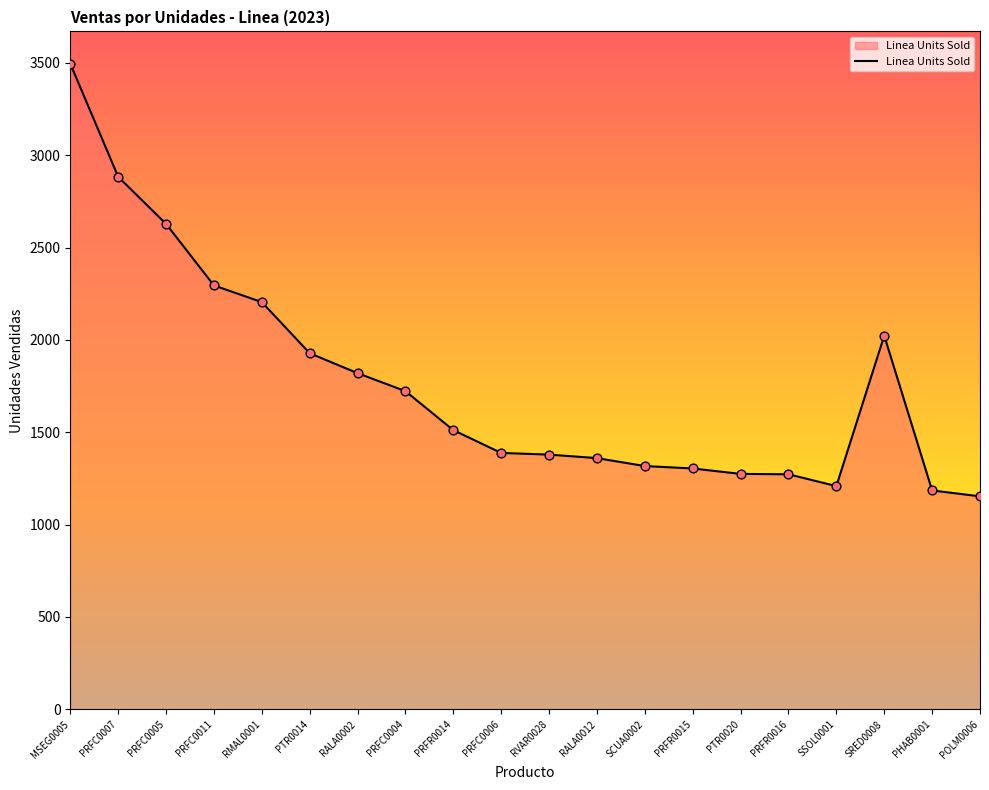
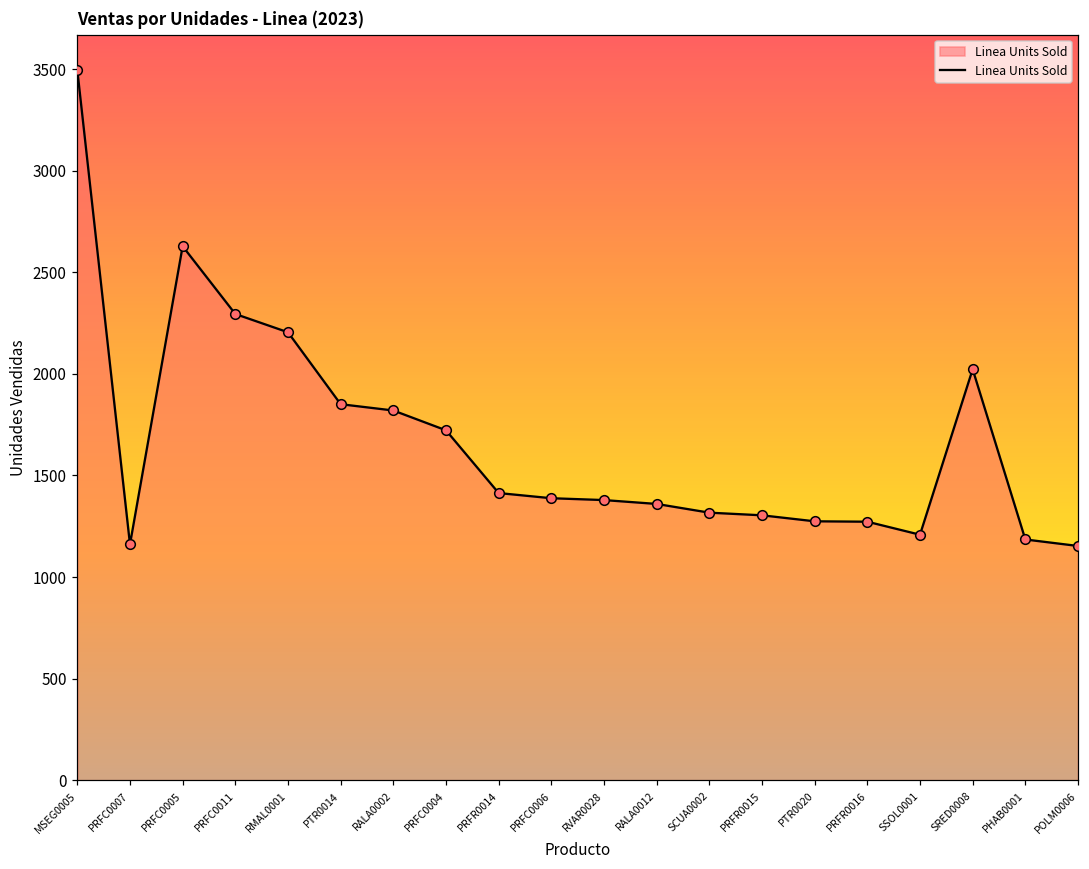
  {
    "MSEG0005": 3500,
-   "PRFC0007": 2880,
+   "PRFC0007": 1160,
    "PRFC0005": 2630,
    "PRFC0011": 2300,
    "RMAL0001": 2210,
-   "PTR0014": 1930,
+   "PTR0014": 1850,
    "RALA0002": 1820,
    "PRFC0004": 1720,
-   "PRFR0014": 1510,
+   "PRFR0014": 1410,
    "PRFC0006": 1390,
    "RVAR0028": 1380,
    "RALA0012": 1360,
    "SCUA0002": 1320,
    "PRFR0015": 1300,
    "PTR0020": 1270,
    "PRFR0016": 1270,
    "SSOL0001": 1210,
    "SRED0008": 2020,
    "PHAB0001": 1190,
    "POLM0006": 1150
  }
